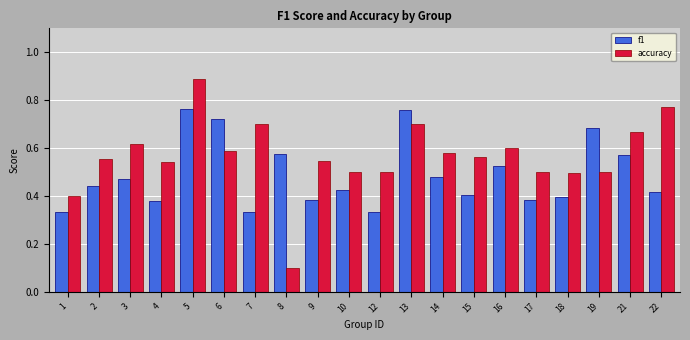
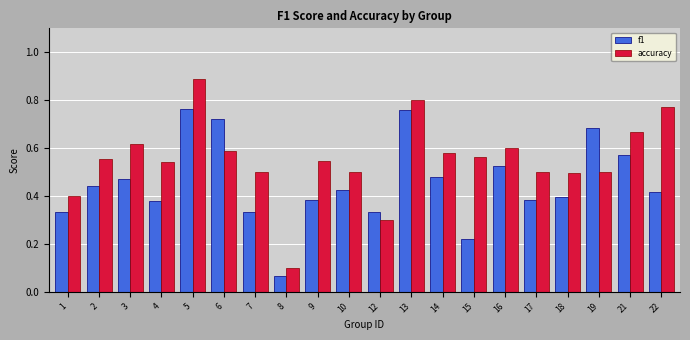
  {
    "f1": {
      "1": 0.33,
      "2": 0.44,
      "3": 0.47,
      "4": 0.38,
      "5": 0.76,
      "6": 0.72,
      "7": 0.33,
-     "8": 0.57,
+     "8": 0.07,
      "9": 0.39,
      "10": 0.42,
      "12": 0.33,
      "13": 0.76,
      "14": 0.48,
-     "15": 0.40,
+     "15": 0.22,
      "16": 0.52,
      "17": 0.39,
      "18": 0.40,
      "19": 0.68,
      "21": 0.57,
      "22": 0.42
    },
    "accuracy": {
      "1": 0.4,
      "2": 0.56,
      "3": 0.62,
      "4": 0.54,
      "5": 0.89,
      "6": 0.59,
-     "7": 0.7,
+     "7": 0.5,
      "8": 0.1,
      "9": 0.55,
      "10": 0.5,
-     "12": 0.5,
-     "13": 0.7,
+     "12": 0.3,
+     "13": 0.8,
      "14": 0.58,
      "15": 0.56,
      "16": 0.6,
      "17": 0.5,
      "18": 0.5,
      "19": 0.5,
      "21": 0.67,
      "22": 0.77
    }
  }
